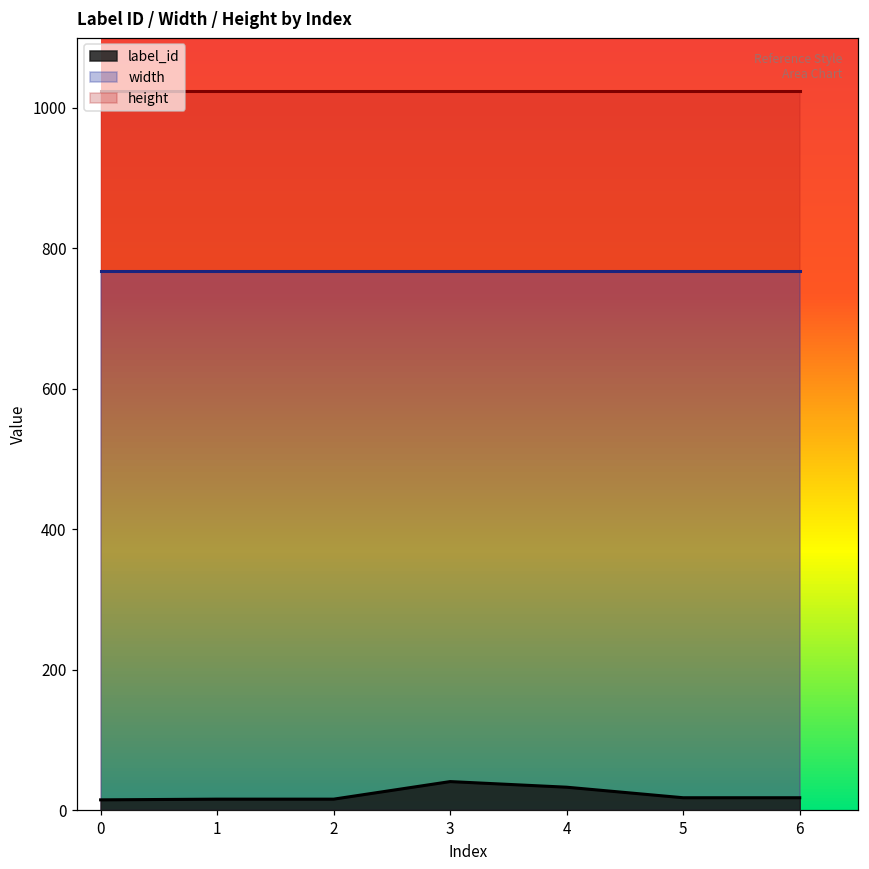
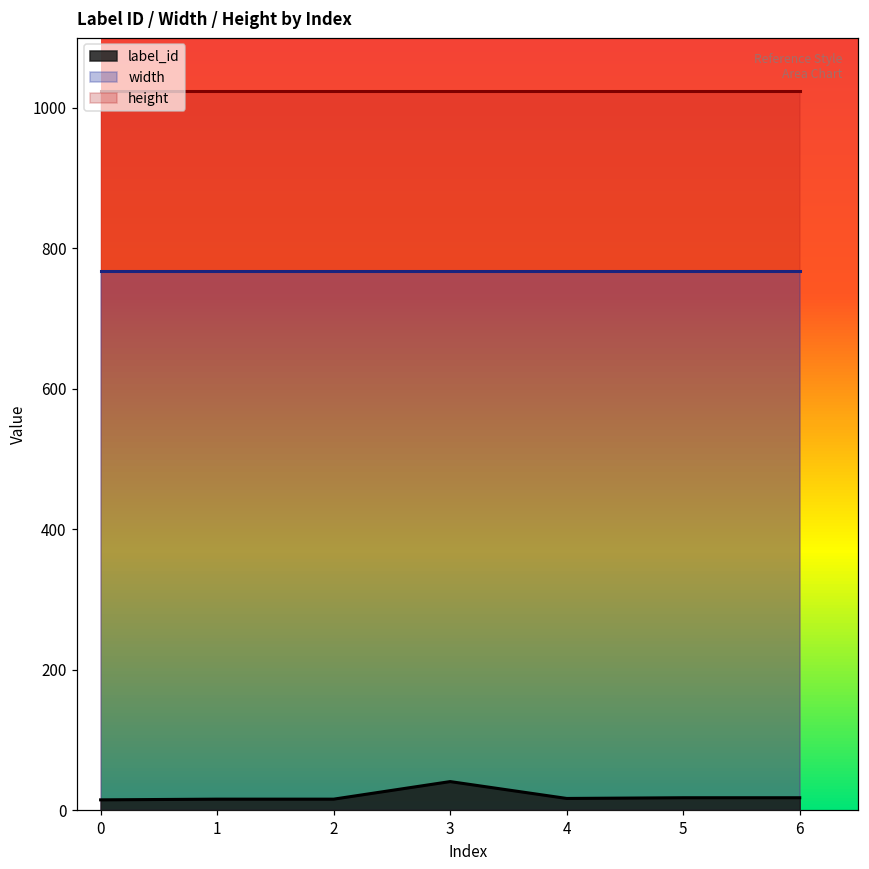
  {
    "label_id": {
      "0": 20,
      "1": 20,
      "2": 20,
      "3": 40,
-     "4": 30,
+     "4": 20,
      "5": 20,
      "6": 20
    },
    "width": {
      "0": 770,
      "1": 770,
      "2": 770,
      "3": 770,
      "4": 770,
      "5": 770,
      "6": 770
    },
    "height": {
      "1": 1020,
      "2": 1020,
      "3": 1020,
      "4": 1020,
      "5": 1020,
      "6": 1020
    }
  }
